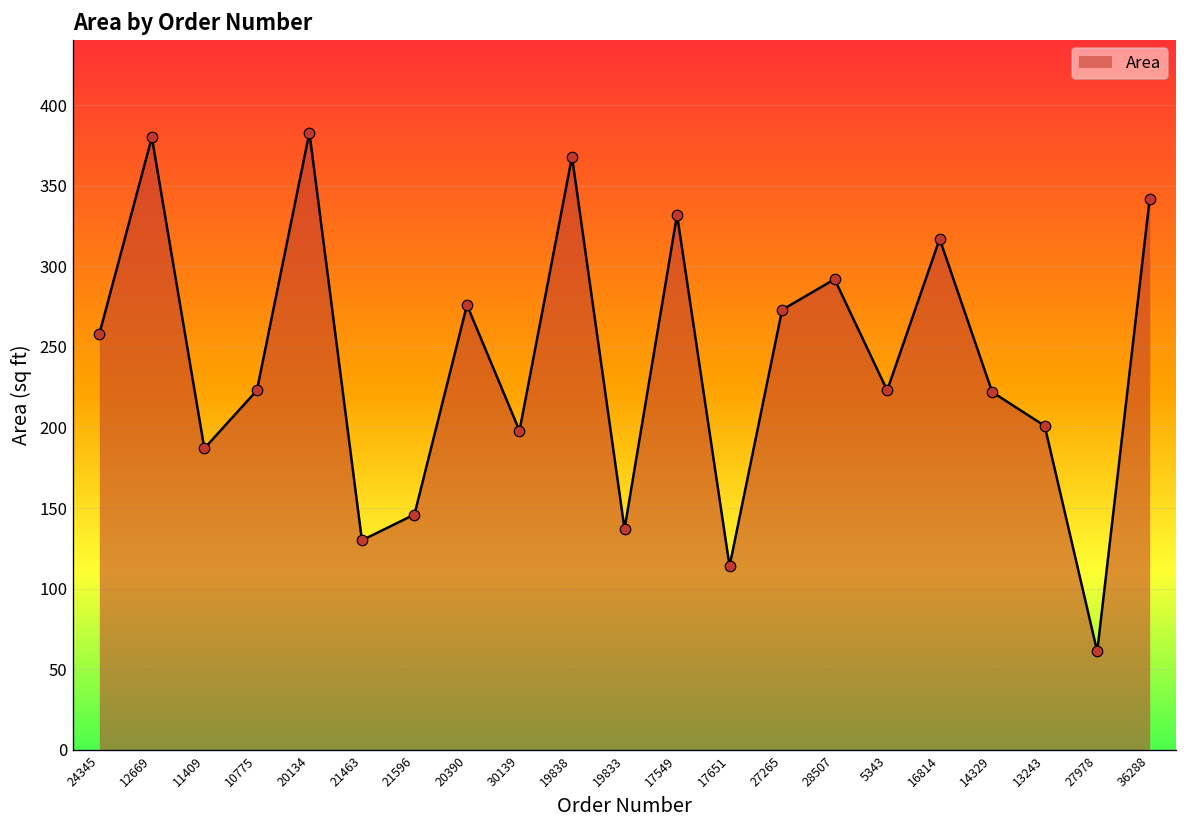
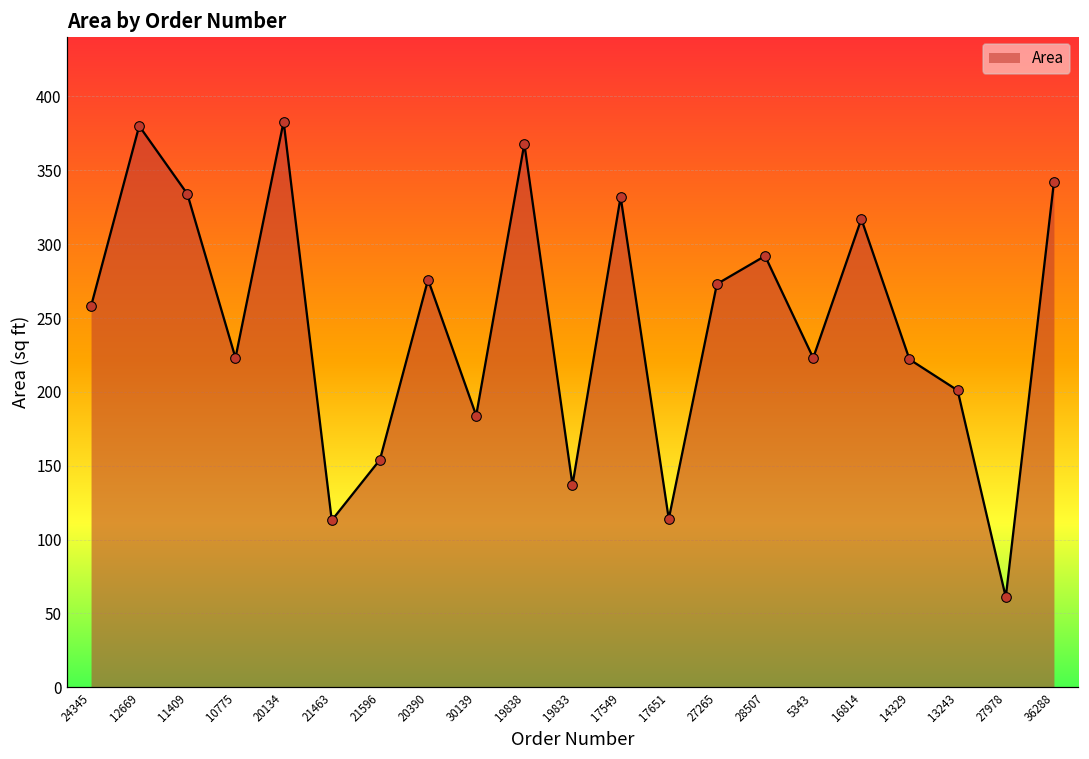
  {
    "24345": 258,
    "12669": 380,
-   "11409": 187,
+   "11409": 334,
    "10775": 223,
    "20134": 383,
-   "21463": 130,
-   "21596": 146,
+   "21463": 113,
+   "21596": 154,
    "20390": 276,
-   "30139": 198,
+   "30139": 184,
    "19838": 368,
    "19833": 137,
    "17549": 332,
    "17651": 114,
    "27265": 273,
    "28507": 292,
    "5343": 223,
    "16814": 317,
    "14329": 222,
    "13243": 201,
    "27978": 61,
    "36288": 342
  }
